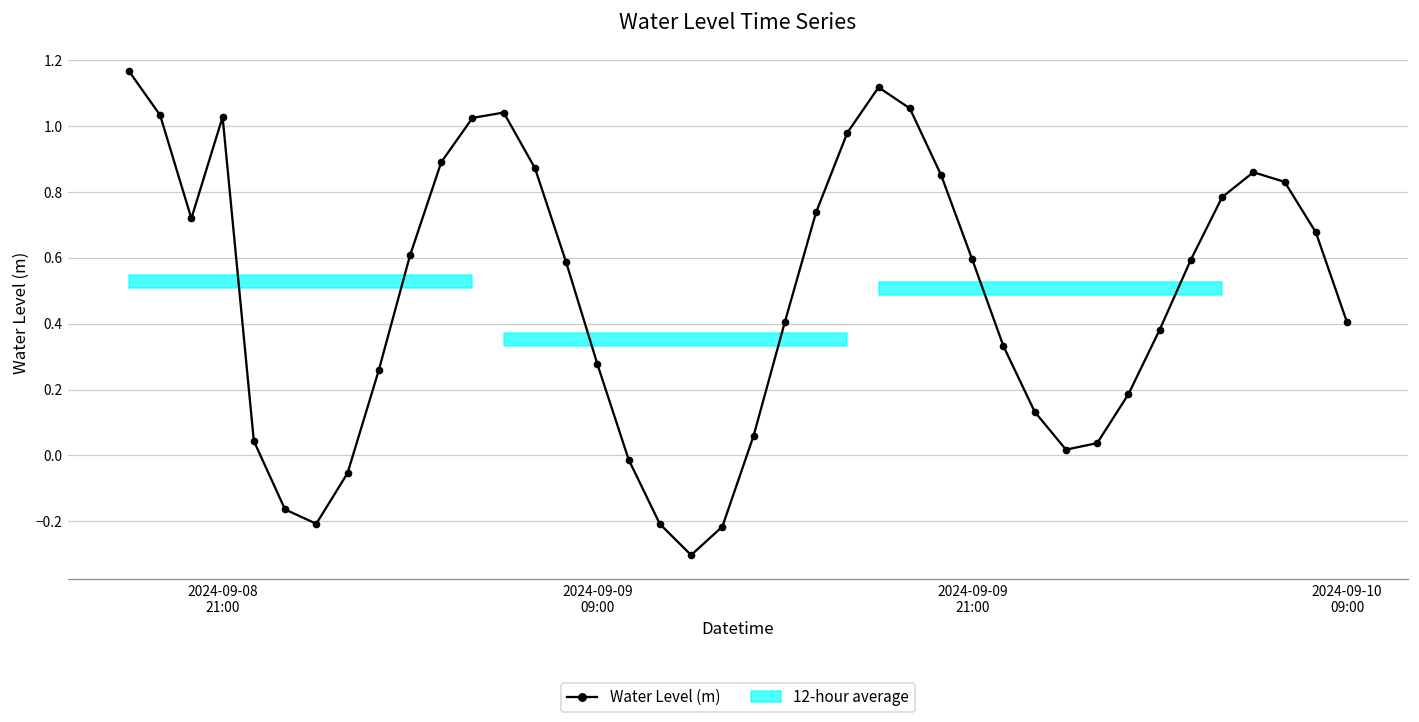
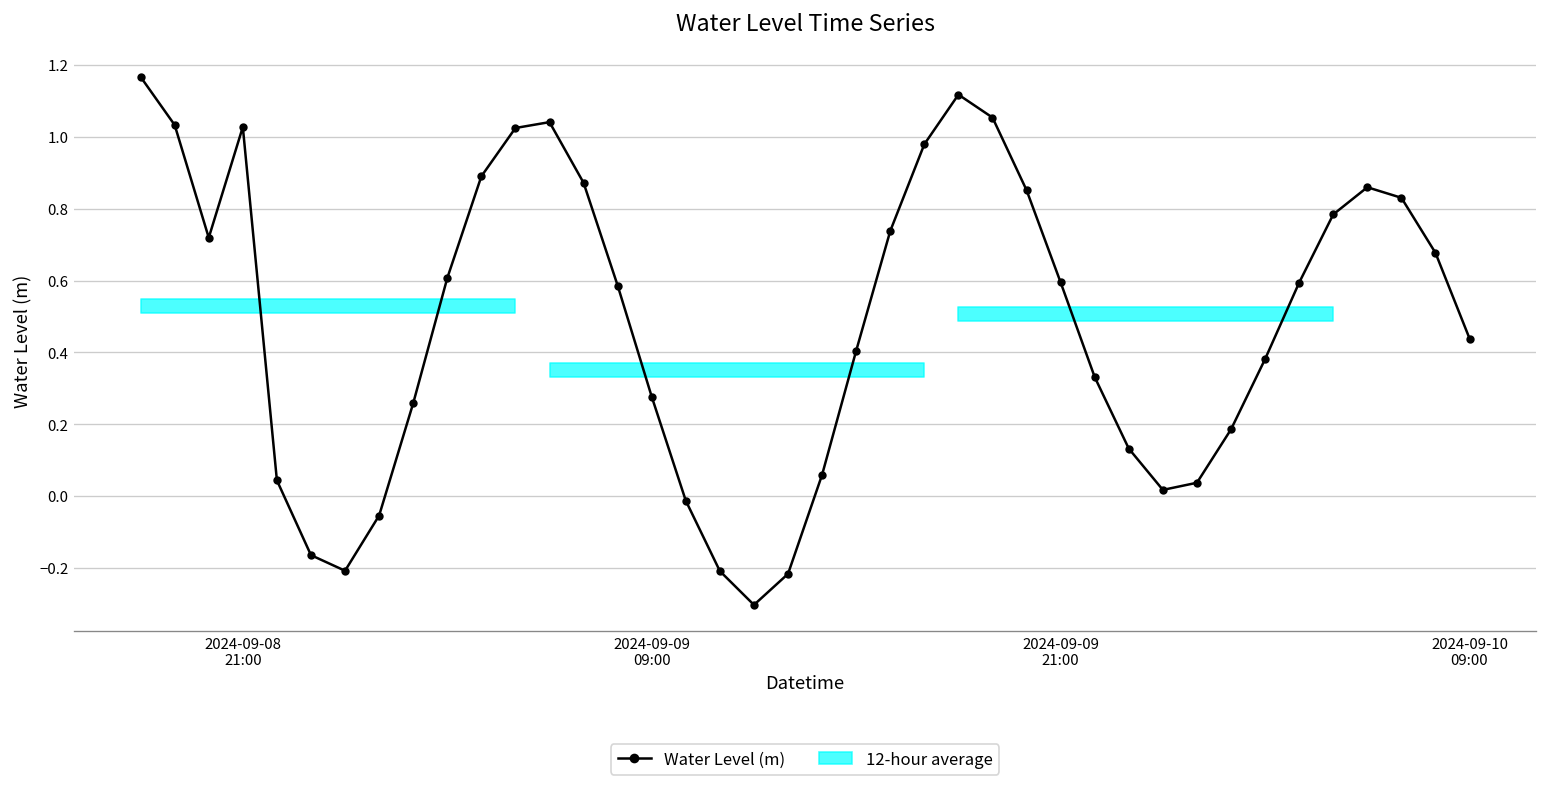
  {
    "Water Level (m)": {
      "2024-09-08 21:00": 1.03,
      "2024-09-09 09:00": 0.28,
      "2024-09-09 21:00": 0.60,
-     "2024-09-10 09:00": 0.40
+     "2024-09-10 09:00": 0.44
    }
  }
